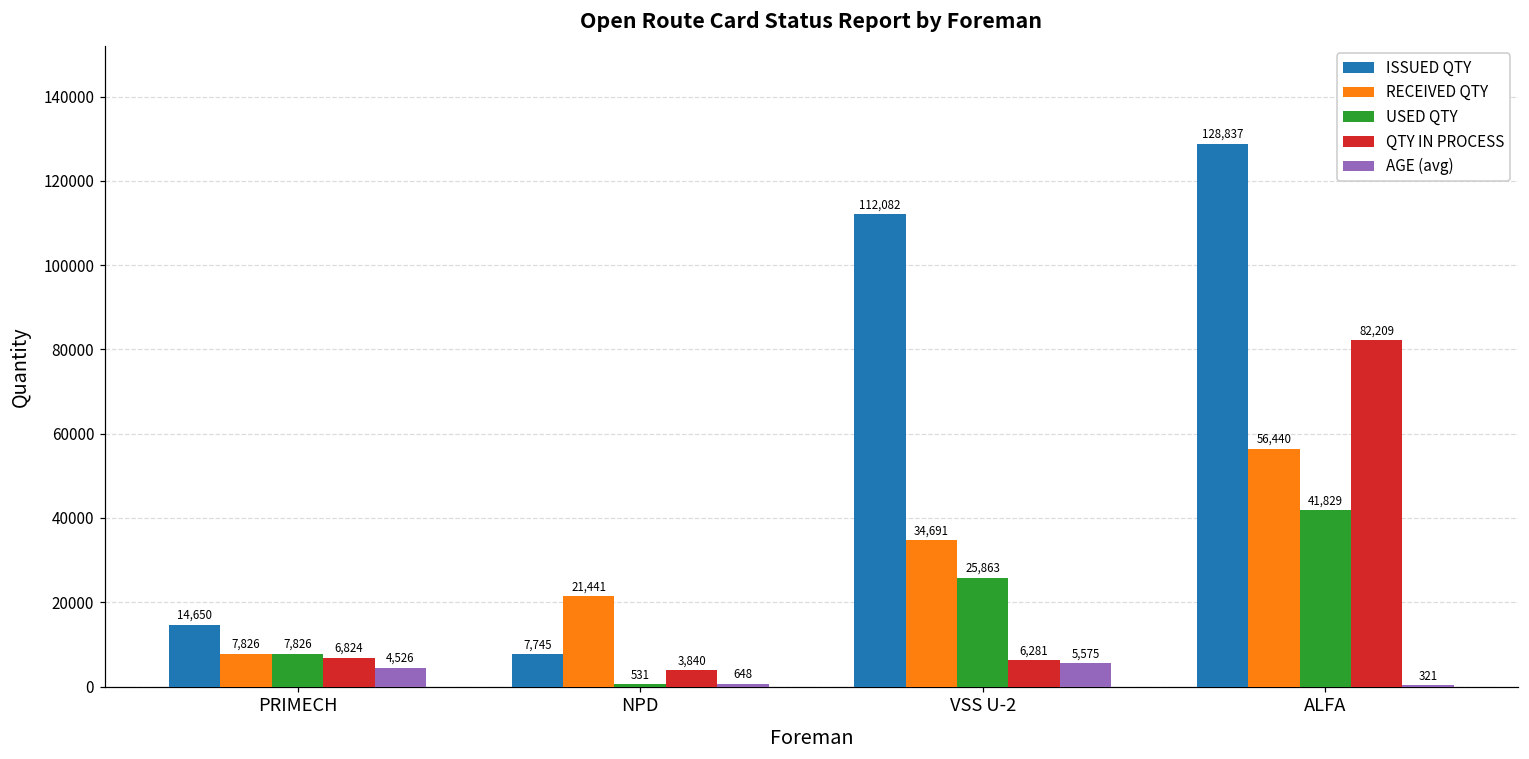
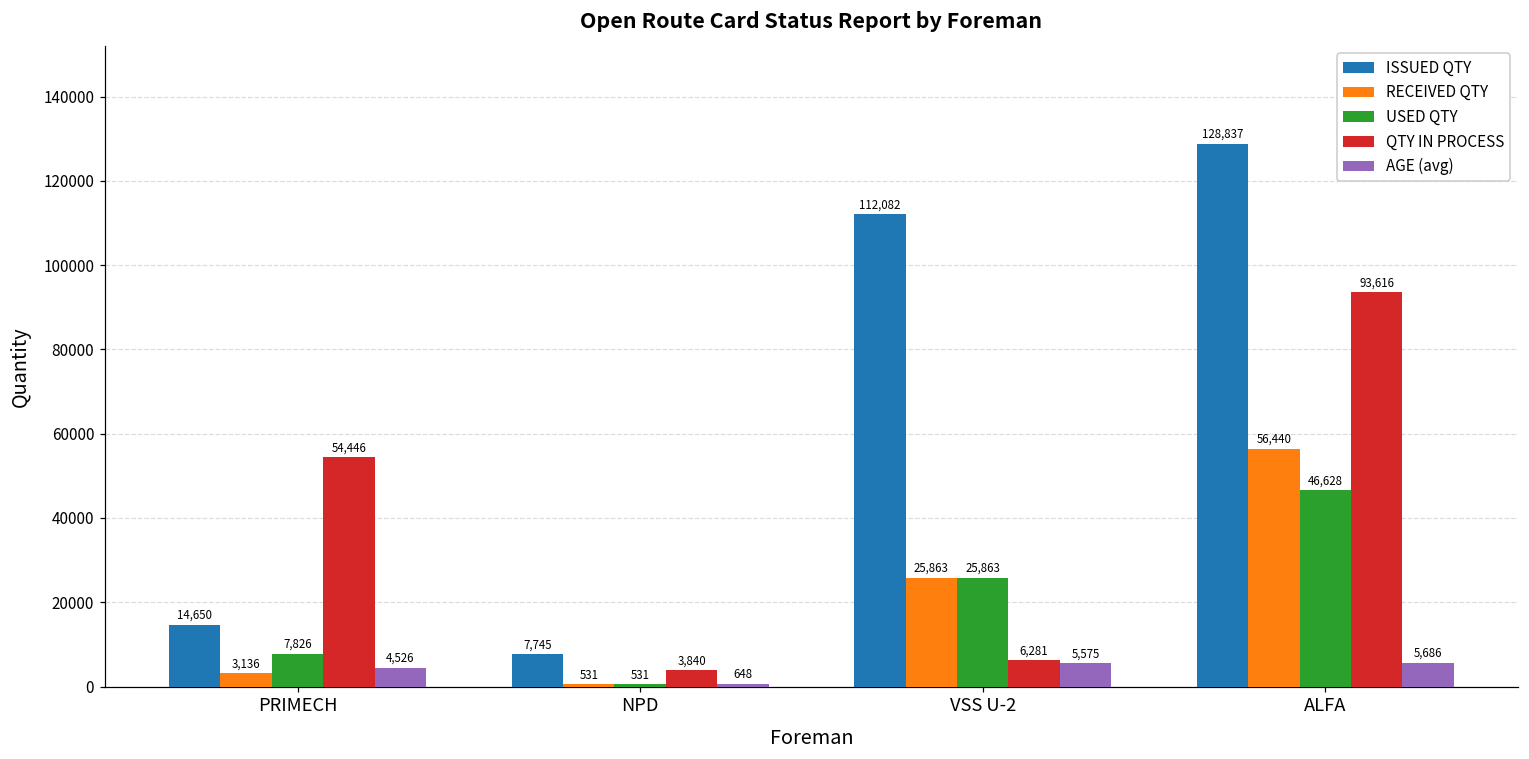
  {
    "ISSUED QTY": {
      "PRIMECH": "14,650",
      "NPD": "7,745",
      "VSS U-2": "112,082",
      "ALFA": "128,837"
    },
    "RECEIVED QTY": {
-     "PRIMECH": "7,826",
-     "NPD": "21,441",
-     "VSS U-2": "34,691",
+     "PRIMECH": "3,136",
+     "NPD": "531",
+     "VSS U-2": "25,863",
      "ALFA": "56,440"
    },
    "USED QTY": {
      "PRIMECH": "7,826",
      "NPD": "531",
      "VSS U-2": "25,863",
-     "ALFA": "41,829"
+     "ALFA": "46,628"
    },
    "QTY IN PROCESS": {
-     "PRIMECH": "6,824",
+     "PRIMECH": "54,446",
      "NPD": "3,840",
      "VSS U-2": "6,281",
-     "ALFA": "82,209"
+     "ALFA": "93,616"
    },
    "AGE (avg)": {
      "PRIMECH": "4,526",
      "NPD": "648",
      "VSS U-2": "5,575",
-     "ALFA": "321"
+     "ALFA": "5,686"
    }
  }
